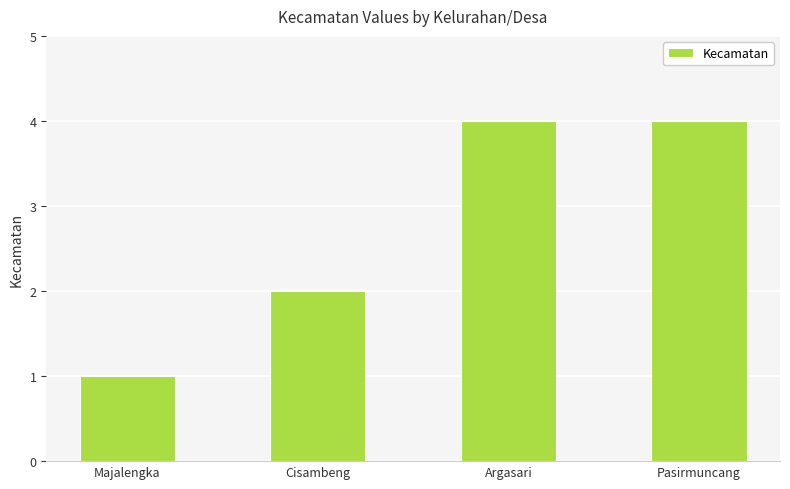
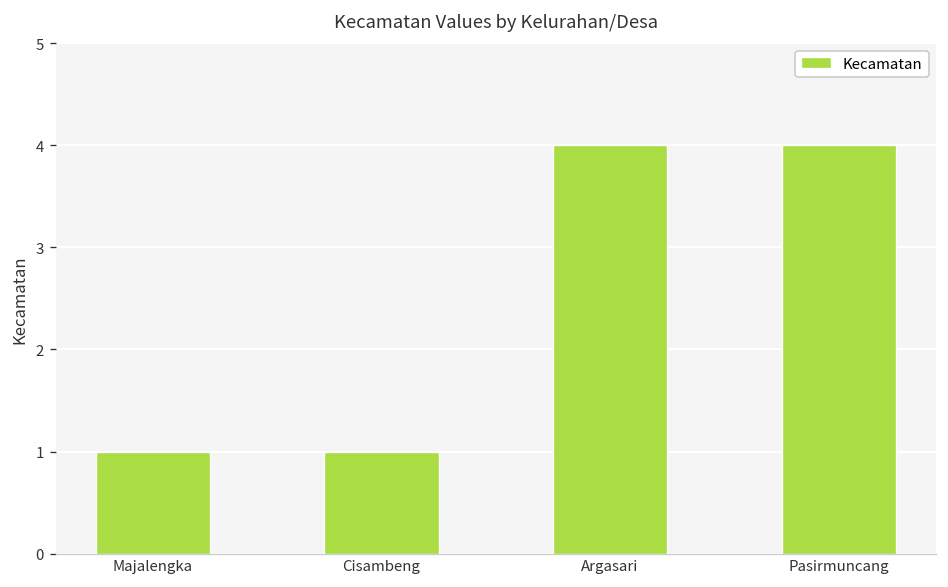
  {
    "Majalengka": 1,
-   "Cisambeng": 2,
+   "Cisambeng": 1,
    "Argasari": 4,
    "Pasirmuncang": 4
  }
